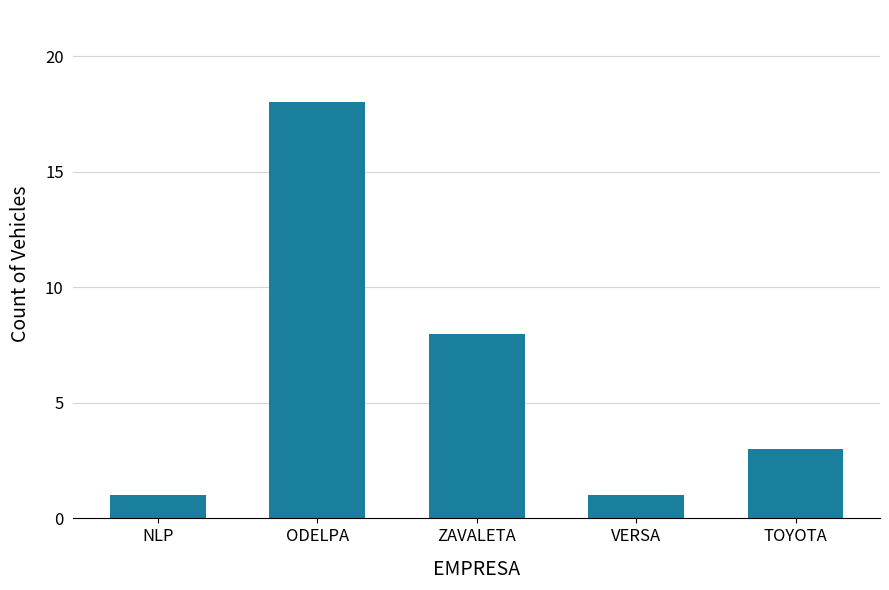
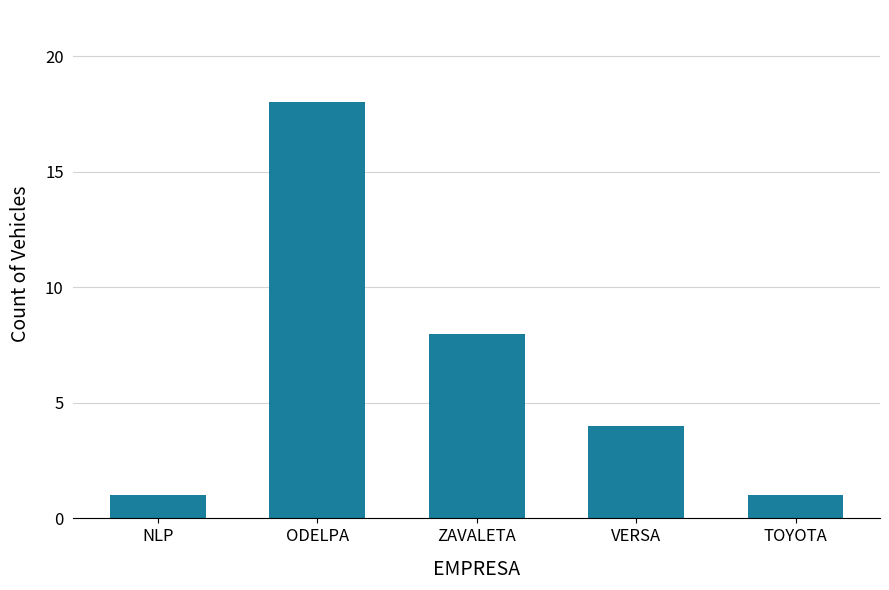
  {
    "NLP": 1,
    "ODELPA": 18,
    "ZAVALETA": 8,
-   "VERSA": 1,
-   "TOYOTA": 3
+   "VERSA": 4,
+   "TOYOTA": 1
  }
